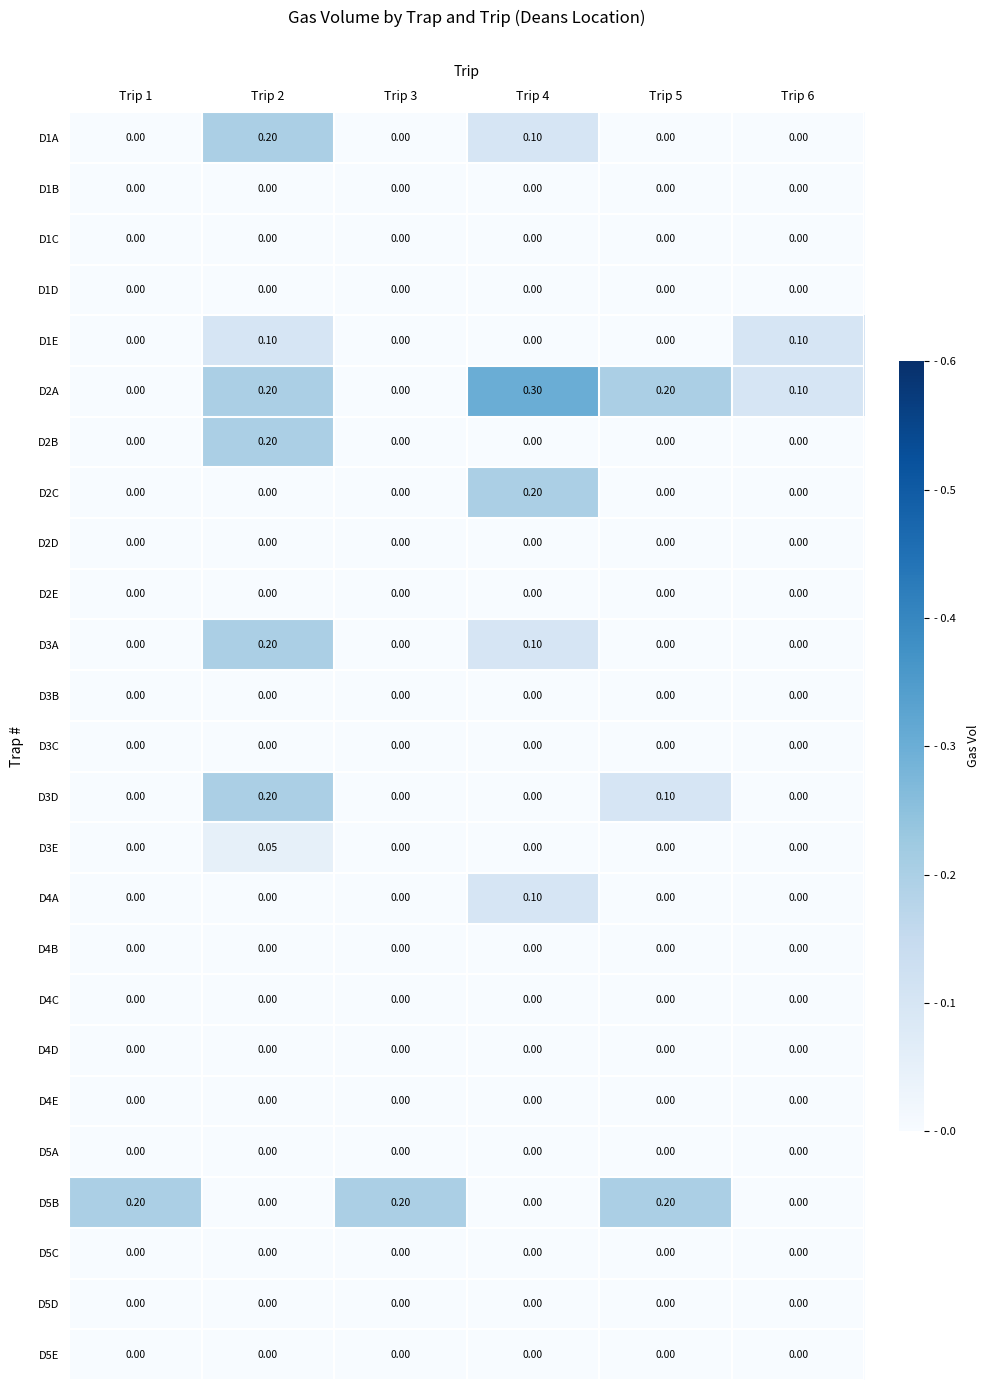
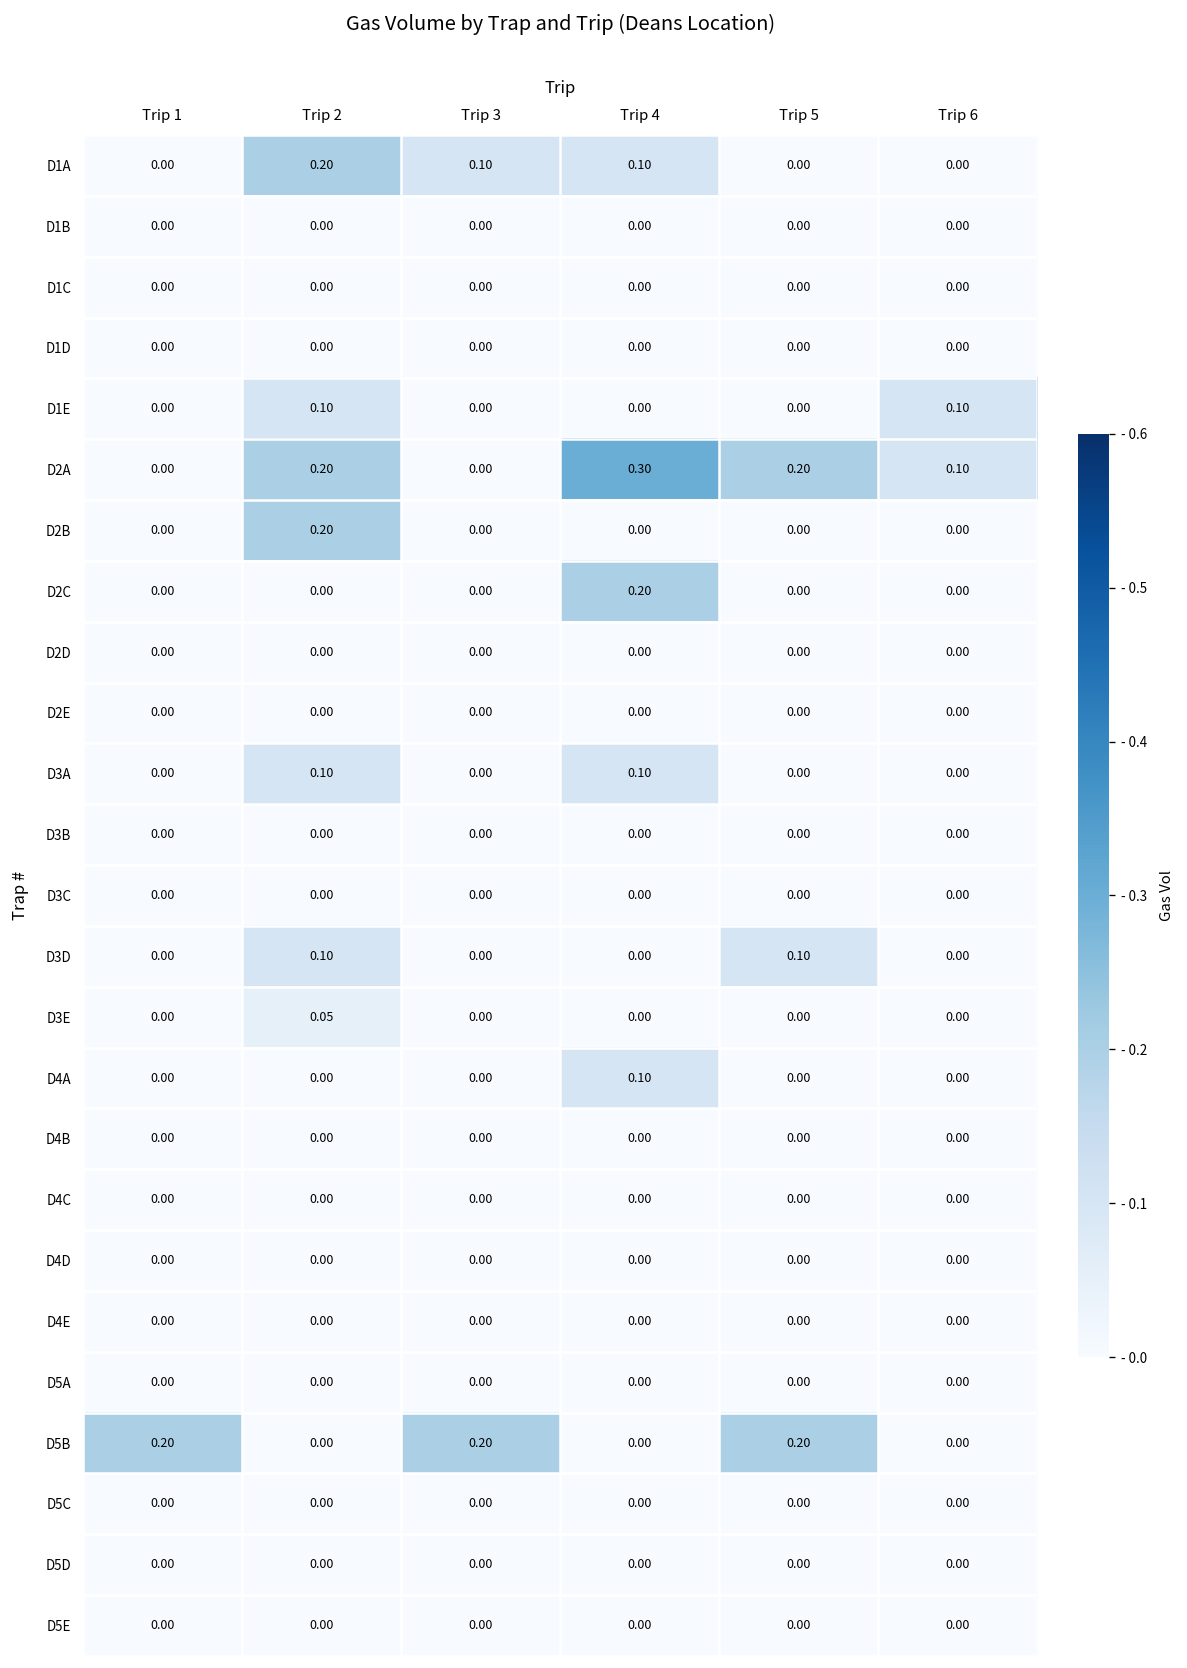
  {
    "D1A": {
      "Trip 1": 0.00,
      "Trip 2": 0.20,
-     "Trip 3": 0.00,
+     "Trip 3": 0.10,
      "Trip 4": 0.10,
      "Trip 5": 0.00,
      "Trip 6": 0.00
    },
    "D1B": {
      "Trip 1": 0.00,
      "Trip 2": 0.00,
      "Trip 3": 0.00,
      "Trip 4": 0.00,
      "Trip 5": 0.00,
      "Trip 6": 0.00
    },
    "D1C": {
      "Trip 1": 0.00,
      "Trip 2": 0.00,
      "Trip 3": 0.00,
      "Trip 4": 0.00,
      "Trip 5": 0.00,
      "Trip 6": 0.00
    },
    "D1D": {
      "Trip 1": 0.00,
      "Trip 2": 0.00,
      "Trip 3": 0.00,
      "Trip 4": 0.00,
      "Trip 5": 0.00,
      "Trip 6": 0.00
    },
    "D1E": {
      "Trip 1": 0.00,
      "Trip 2": 0.10,
      "Trip 3": 0.00,
      "Trip 4": 0.00,
      "Trip 5": 0.00,
      "Trip 6": 0.10
    },
    "D2A": {
      "Trip 1": 0.00,
      "Trip 2": 0.20,
      "Trip 3": 0.00,
      "Trip 4": 0.30,
      "Trip 5": 0.20,
      "Trip 6": 0.10
    },
    "D2B": {
      "Trip 1": 0.00,
      "Trip 2": 0.20,
      "Trip 3": 0.00,
      "Trip 4": 0.00,
      "Trip 5": 0.00,
      "Trip 6": 0.00
    },
    "D2C": {
      "Trip 1": 0.00,
      "Trip 2": 0.00,
      "Trip 3": 0.00,
      "Trip 4": 0.20,
      "Trip 5": 0.00,
      "Trip 6": 0.00
    },
    "D2D": {
      "Trip 1": 0.00,
      "Trip 2": 0.00,
      "Trip 3": 0.00,
      "Trip 4": 0.00,
      "Trip 5": 0.00,
      "Trip 6": 0.00
    },
    "D2E": {
      "Trip 1": 0.00,
      "Trip 2": 0.00,
      "Trip 3": 0.00,
      "Trip 4": 0.00,
      "Trip 5": 0.00,
      "Trip 6": 0.00
    },
    "D3A": {
      "Trip 1": 0.00,
-     "Trip 2": 0.20,
+     "Trip 2": 0.10,
      "Trip 3": 0.00,
      "Trip 4": 0.10,
      "Trip 5": 0.00,
      "Trip 6": 0.00
    },
    "D3B": {
      "Trip 1": 0.00,
      "Trip 2": 0.00,
      "Trip 3": 0.00,
      "Trip 4": 0.00,
      "Trip 5": 0.00,
      "Trip 6": 0.00
    },
    "D3C": {
      "Trip 1": 0.00,
      "Trip 2": 0.00,
      "Trip 3": 0.00,
      "Trip 4": 0.00,
      "Trip 5": 0.00,
      "Trip 6": 0.00
    },
    "D3D": {
      "Trip 1": 0.00,
-     "Trip 2": 0.20,
+     "Trip 2": 0.10,
      "Trip 3": 0.00,
      "Trip 4": 0.00,
      "Trip 5": 0.10,
      "Trip 6": 0.00
    },
    "D3E": {
      "Trip 1": 0.00,
      "Trip 2": 0.05,
      "Trip 3": 0.00,
      "Trip 4": 0.00,
      "Trip 5": 0.00,
      "Trip 6": 0.00
    },
    "D4A": {
      "Trip 1": 0.00,
      "Trip 2": 0.00,
      "Trip 3": 0.00,
      "Trip 4": 0.10,
      "Trip 5": 0.00,
      "Trip 6": 0.00
    },
    "D4B": {
      "Trip 1": 0.00,
      "Trip 2": 0.00,
      "Trip 3": 0.00,
      "Trip 4": 0.00,
      "Trip 5": 0.00,
      "Trip 6": 0.00
    },
    "D4C": {
      "Trip 1": 0.00,
      "Trip 2": 0.00,
      "Trip 3": 0.00,
      "Trip 4": 0.00,
      "Trip 5": 0.00,
      "Trip 6": 0.00
    },
    "D4D": {
      "Trip 1": 0.00,
      "Trip 2": 0.00,
      "Trip 3": 0.00,
      "Trip 4": 0.00,
      "Trip 5": 0.00,
      "Trip 6": 0.00
    },
    "D4E": {
      "Trip 1": 0.00,
      "Trip 2": 0.00,
      "Trip 3": 0.00,
      "Trip 4": 0.00,
      "Trip 5": 0.00,
      "Trip 6": 0.00
    },
    "D5A": {
      "Trip 1": 0.00,
      "Trip 2": 0.00,
      "Trip 3": 0.00,
      "Trip 4": 0.00,
      "Trip 5": 0.00,
      "Trip 6": 0.00
    },
    "D5B": {
      "Trip 1": 0.20,
      "Trip 2": 0.00,
      "Trip 3": 0.20,
      "Trip 4": 0.00,
      "Trip 5": 0.20,
      "Trip 6": 0.00
    },
    "D5C": {
      "Trip 1": 0.00,
      "Trip 2": 0.00,
      "Trip 3": 0.00,
      "Trip 4": 0.00,
      "Trip 5": 0.00,
      "Trip 6": 0.00
    },
    "D5D": {
      "Trip 1": 0.00,
      "Trip 2": 0.00,
      "Trip 3": 0.00,
      "Trip 4": 0.00,
      "Trip 5": 0.00,
      "Trip 6": 0.00
    },
    "D5E": {
      "Trip 1": 0.00,
      "Trip 2": 0.00,
      "Trip 3": 0.00,
      "Trip 4": 0.00,
      "Trip 5": 0.00,
      "Trip 6": 0.00
    }
  }
